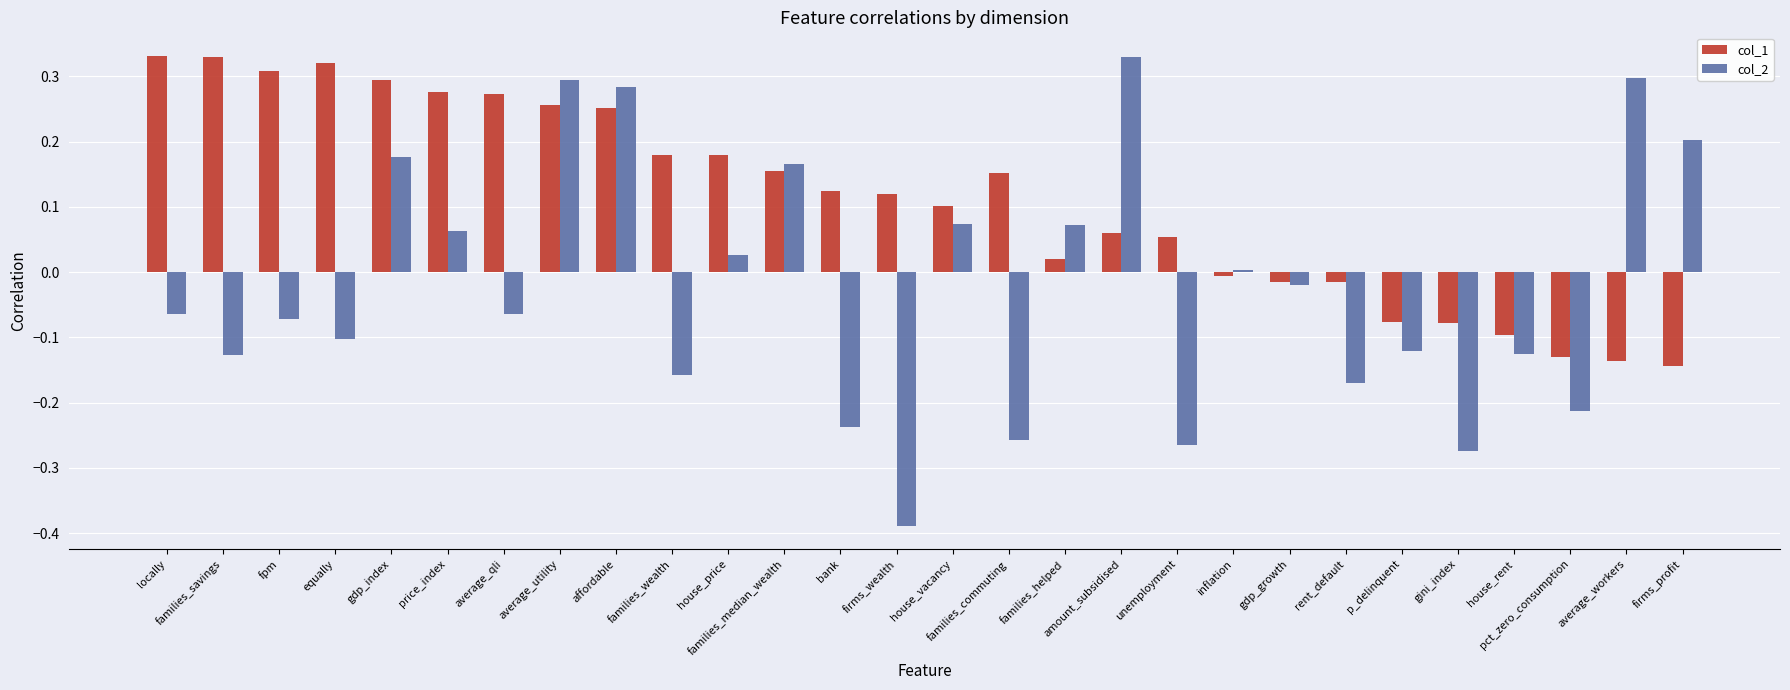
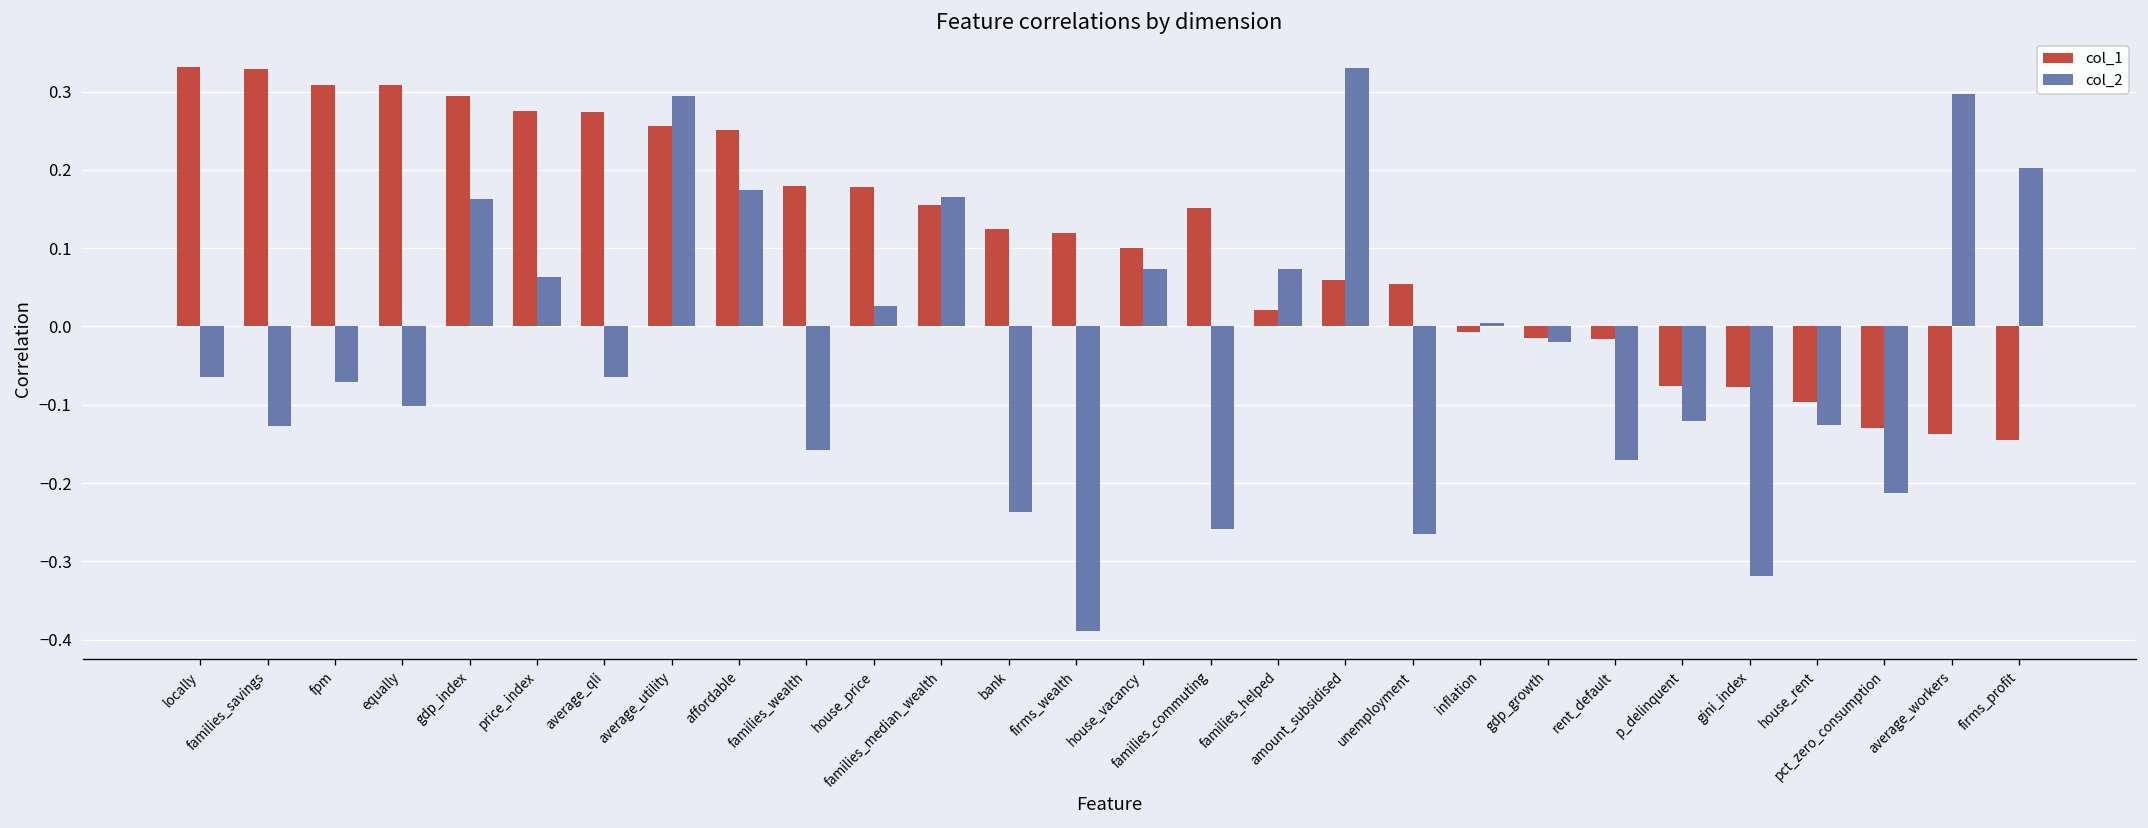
  {
    "col_1": {
      "locally": 0.33,
      "families_savings": 0.33,
      "fpm": 0.31,
-     "equally": 0.32,
+     "equally": 0.31,
      "gdp_index": 0.29,
      "price_index": 0.28,
      "average_qli": 0.27,
      "average_utility": 0.26,
      "affordable": 0.25,
      "families_wealth": 0.18,
      "house_price": 0.18,
      "families_median_wealth": 0.16,
      "bank": 0.12,
      "firms_wealth": 0.12,
      "house_vacancy": 0.10,
      "families_commuting": 0.15,
      "families_helped": 0.02,
      "amount_subsidised": 0.06,
      "unemployment": 0.05,
      "inflation": -0.01,
      "gdp_growth": -0.01,
      "rent_default": -0.02,
      "p_delinquent": -0.08,
      "gini_index": -0.08,
      "house_rent": -0.10,
      "pct_zero_consumption": -0.13,
      "average_workers": -0.14,
      "firms_profit": -0.14
    },
    "col_2": {
      "locally": -0.06,
      "families_savings": -0.13,
      "fpm": -0.07,
      "equally": -0.10,
-     "gdp_index": 0.18,
+     "gdp_index": 0.16,
      "price_index": 0.06,
      "average_qli": -0.06,
      "average_utility": 0.29,
-     "affordable": 0.28,
+     "affordable": 0.17,
      "families_wealth": -0.16,
      "house_price": 0.03,
      "families_median_wealth": 0.16,
      "bank": -0.24,
      "firms_wealth": -0.39,
      "house_vacancy": 0.07,
      "families_commuting": -0.26,
      "families_helped": 0.07,
      "amount_subsidised": 0.33,
      "unemployment": -0.27,
      "gdp_growth": -0.02,
      "rent_default": -0.17,
      "p_delinquent": -0.12,
-     "gini_index": -0.27,
+     "gini_index": -0.32,
      "house_rent": -0.13,
      "pct_zero_consumption": -0.21,
      "average_workers": 0.30,
      "firms_profit": 0.20
    }
  }
